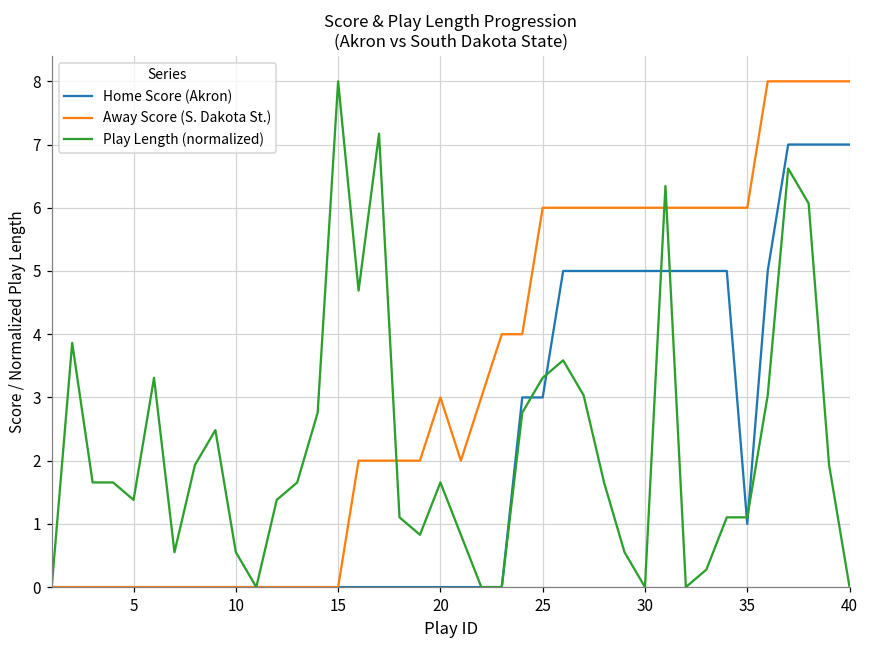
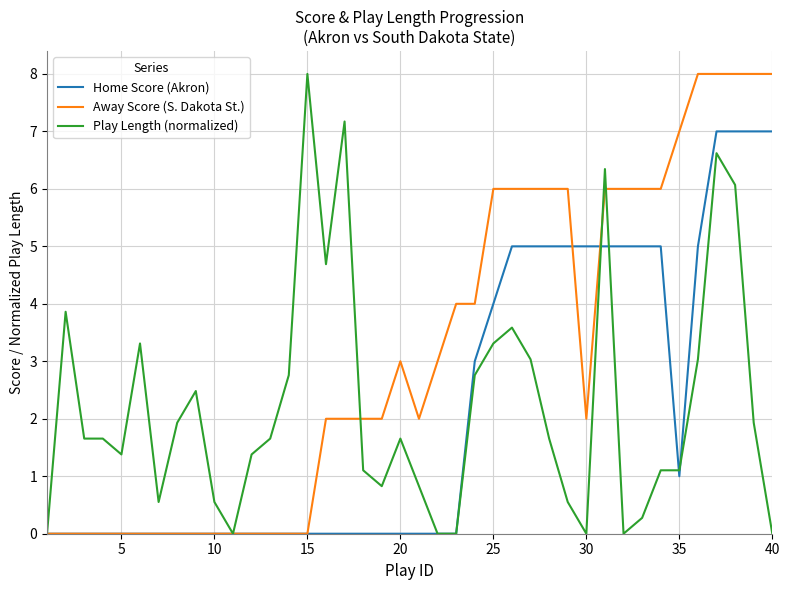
  {
    "Home Score (Akron)": {
      "20": 0,
-     "25": 3,
+     "25": 4,
      "30": 5,
      "35": 1,
      "40": 7
    },
    "Away Score (S. Dakota St.)": {
      "20": 3,
      "25": 6,
-     "30": 6,
-     "35": 6,
+     "30": 2,
+     "35": 7,
      "40": 8
    },
    "Play Length (normalized)": {
      "5": 1.4,
      "10": 0.6,
      "15": 8,
      "20": 1.7,
      "25": 3.3,
      "30": 0,
      "35": 1.1,
      "40": 0
    }
  }
